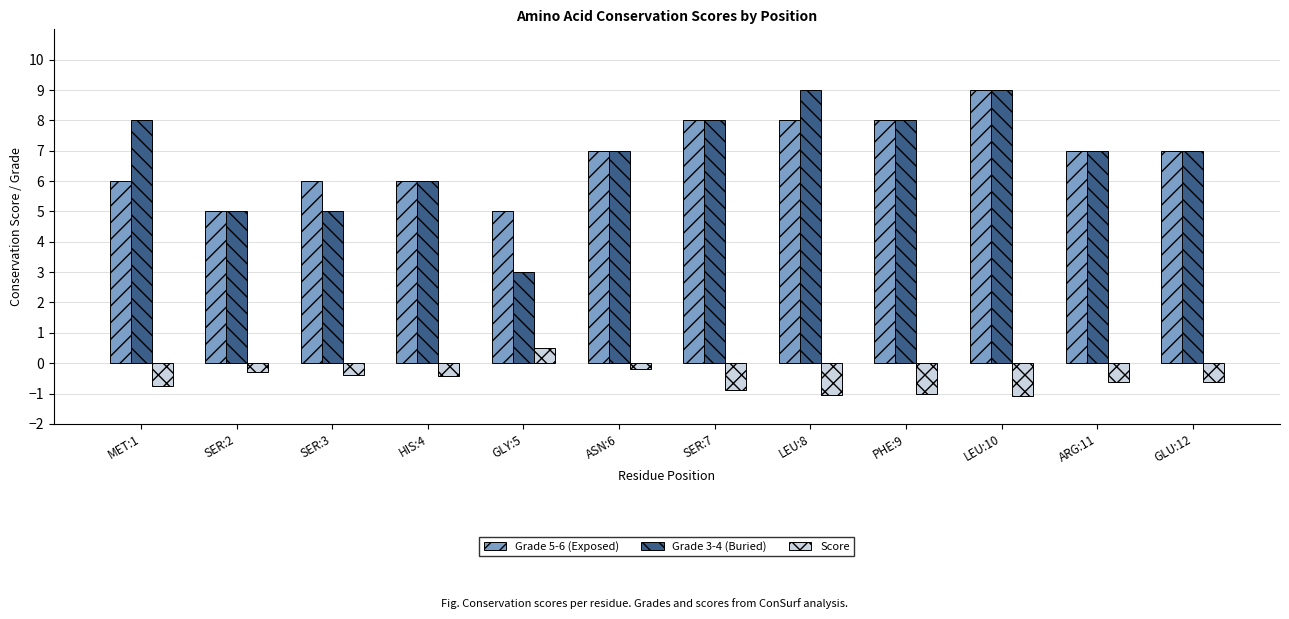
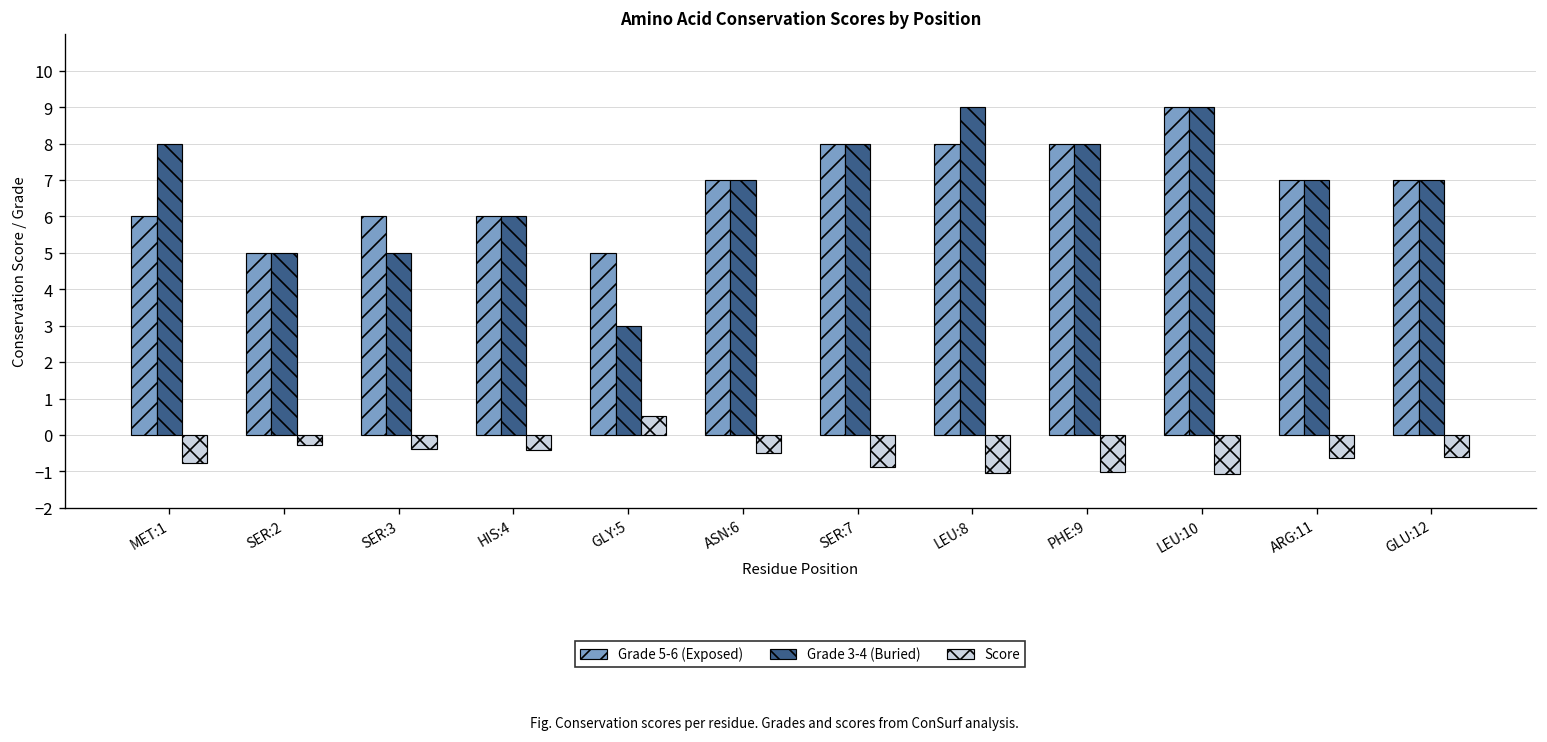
  {
    "Grade 5-6 (Exposed)": {
      "MET:1": 6.0,
      "SER:2": 5.0,
      "SER:3": 6.0,
      "HIS:4": 6.0,
      "GLY:5": 5.0,
      "ASN:6": 7.0,
      "SER:7": 8.0,
      "LEU:8": 8.0,
      "PHE:9": 8.0,
      "LEU:10": 9.0,
      "ARG:11": 7.0,
      "GLU:12": 7.0
    },
    "Grade 3-4 (Buried)": {
      "MET:1": 8.0,
      "SER:2": 5.0,
      "SER:3": 5.0,
      "HIS:4": 6.0,
      "GLY:5": 3.0,
      "ASN:6": 7.0,
      "SER:7": 8.0,
      "LEU:8": 9.0,
      "PHE:9": 8.0,
      "LEU:10": 9.0,
      "ARG:11": 7.0,
      "GLU:12": 7.0
    },
    "Score": {
      "MET:1": -0.8,
      "SER:2": -0.3,
      "SER:3": -0.4,
      "HIS:4": -0.4,
      "GLY:5": 0.5,
-     "ASN:6": -0.2,
+     "ASN:6": -0.5,
      "SER:7": -0.9,
      "LEU:8": -1.1,
      "PHE:9": -1.0,
      "LEU:10": -1.1,
      "ARG:11": -0.6,
      "GLU:12": -0.6
    }
  }
